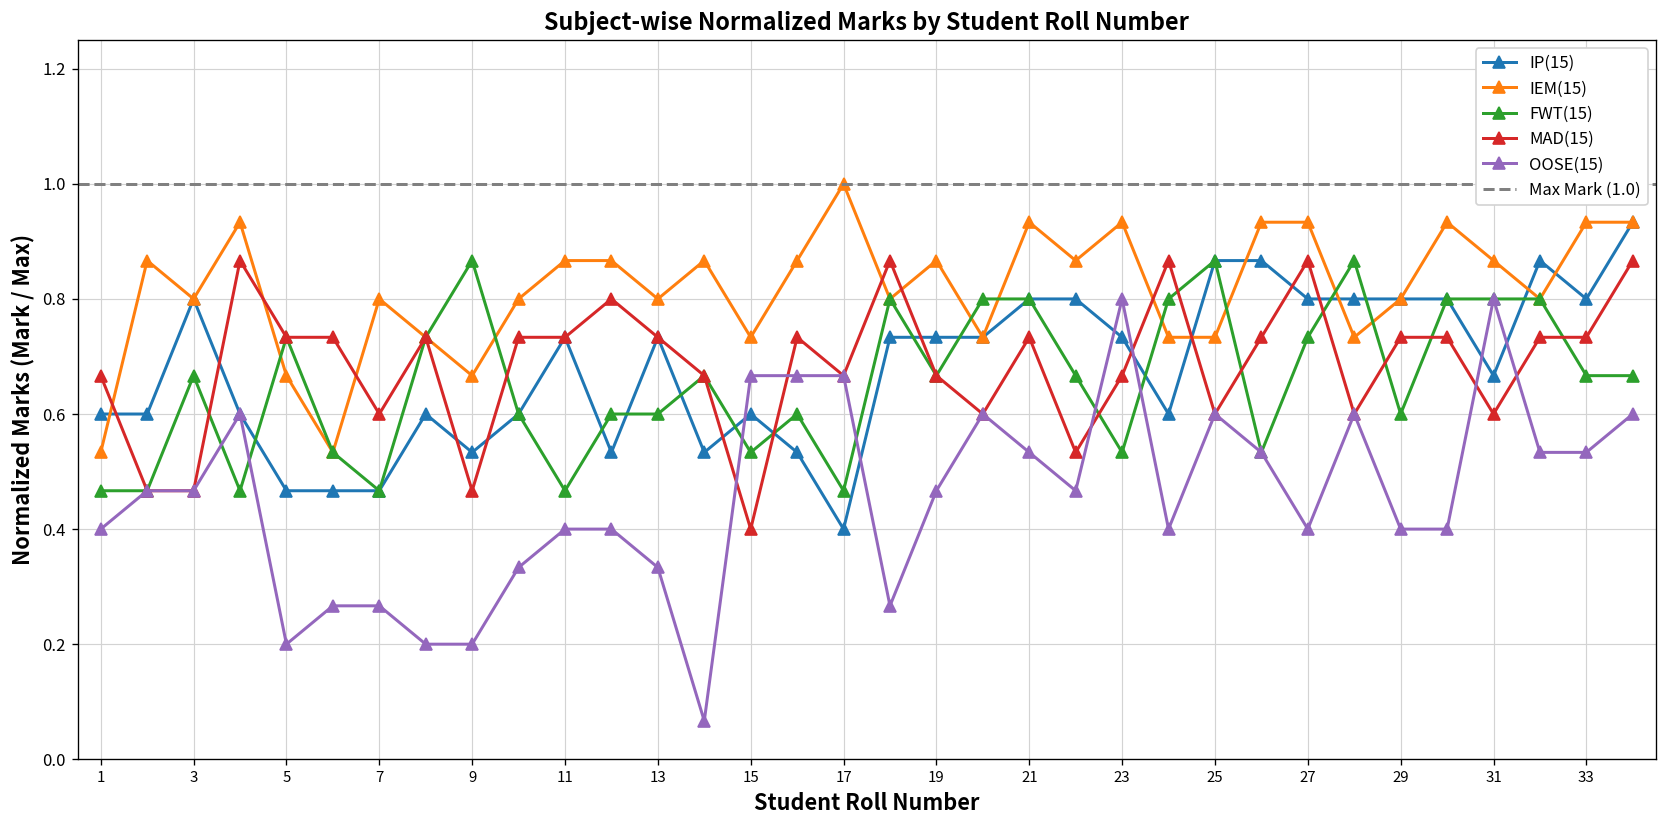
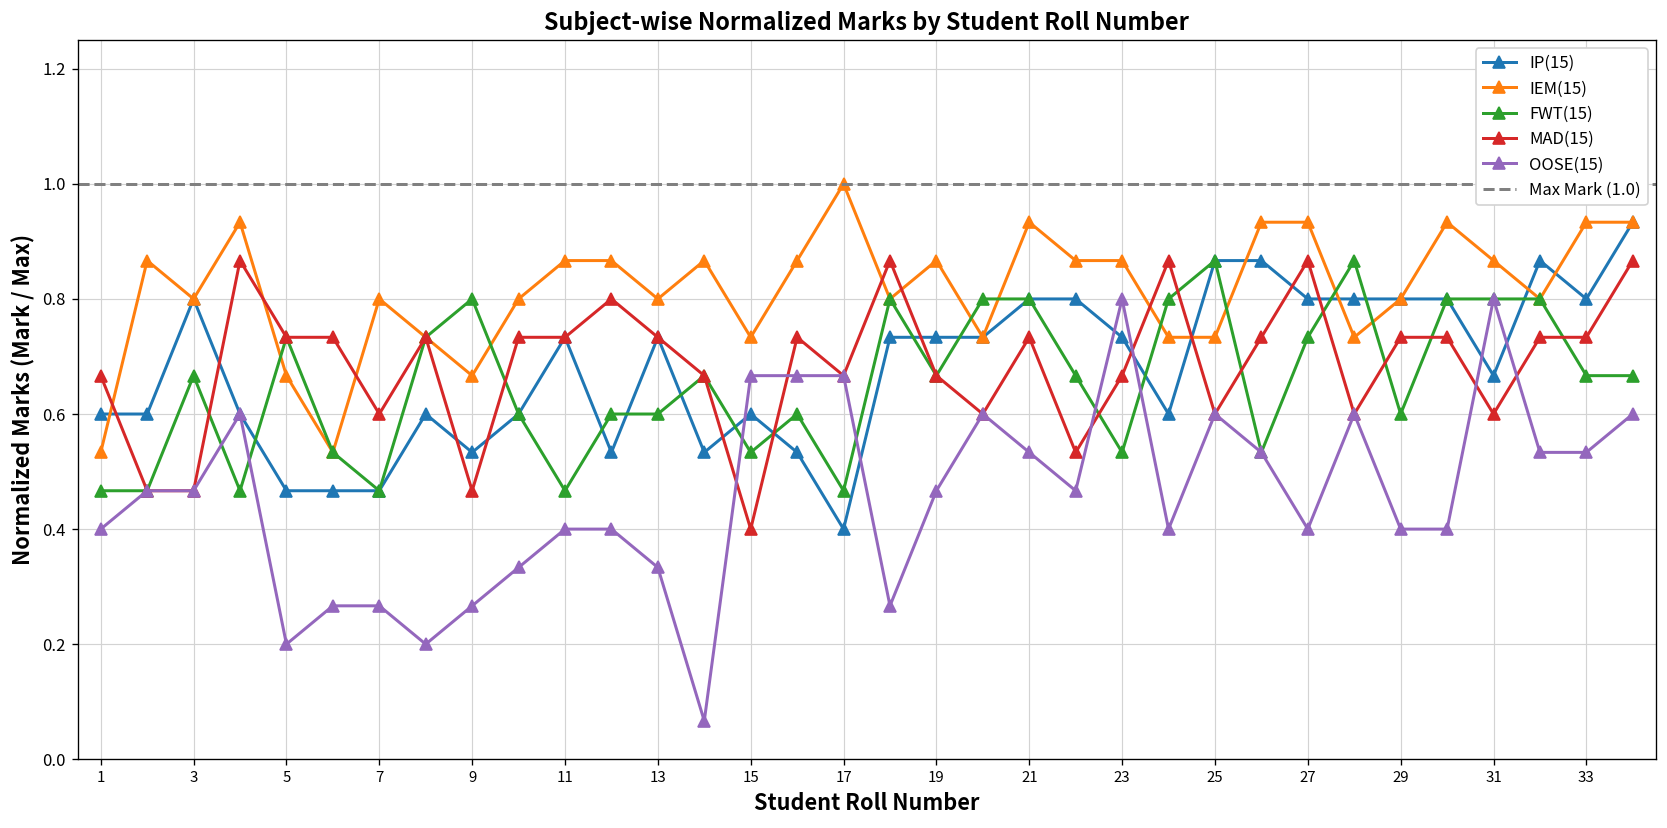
  {
    "IP(15)": {
      "1": 0.60,
      "5": 0.47,
      "9": 0.53,
      "15": 0.60,
      "17": 0.40,
      "19": 0.73,
      "23": 0.73,
      "27": 0.80,
      "31": 0.67,
      "33": 0.80
    },
    "IEM(15)": {
      "1": 0.53,
      "5": 0.67,
      "7": 0.80,
      "9": 0.67,
      "11": 0.87,
      "13": 0.80,
      "15": 0.73,
      "17": 1.00,
      "19": 0.87,
      "21": 0.93,
-     "23": 0.93,
+     "23": 0.87,
      "25": 0.73,
      "27": 0.93,
      "31": 0.87,
      "33": 0.93
    },
    "FWT(15)": {
      "1": 0.47,
      "3": 0.67,
-     "9": 0.87,
+     "9": 0.80,
      "11": 0.47,
      "13": 0.60,
      "15": 0.53,
      "17": 0.47,
      "23": 0.53,
      "27": 0.73,
      "29": 0.60,
      "33": 0.67
    },
    "MAD(15)": {
      "1": 0.67,
      "7": 0.60,
      "9": 0.47,
      "15": 0.40,
      "21": 0.73,
      "23": 0.67,
      "27": 0.87,
      "29": 0.73,
      "31": 0.60,
      "33": 0.73
    },
    "OOSE(15)": {
      "1": 0.40,
      "5": 0.20,
      "7": 0.27,
-     "9": 0.20,
+     "9": 0.27,
      "11": 0.40,
      "13": 0.33,
      "15": 0.67,
      "19": 0.47,
      "21": 0.53,
      "23": 0.80,
      "27": 0.40,
      "29": 0.40,
      "33": 0.53
    }
  }
